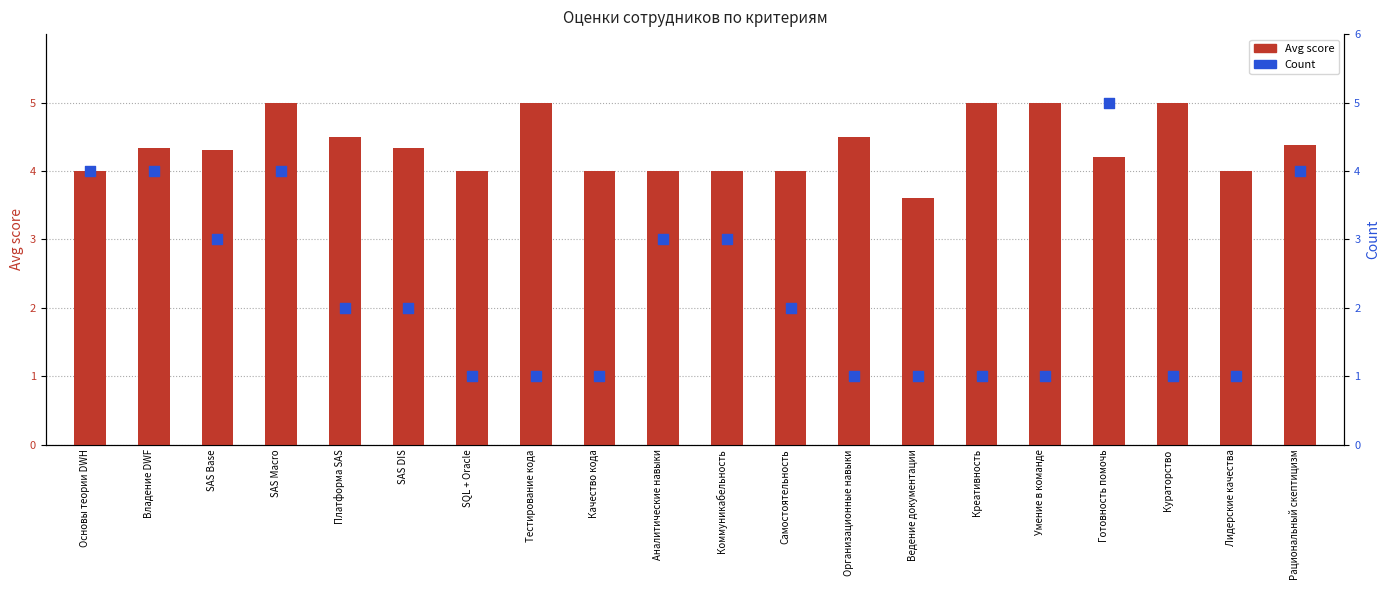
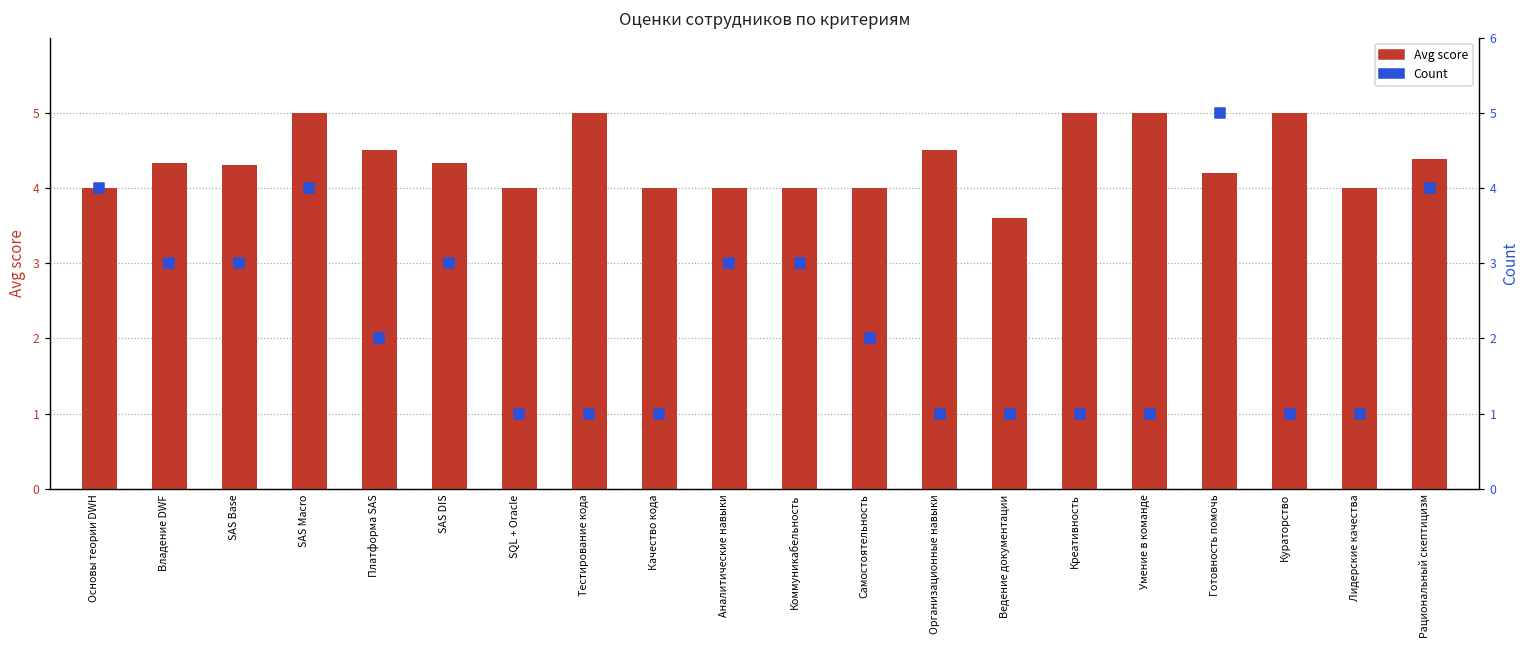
  {
    "Avg score": {
      "Основы теории DWH": 4.0,
      "Владение DWF": 4.3,
      "SAS Base": 4.3,
      "SAS Macro": 5.0,
      "Платформа SAS": 4.5,
      "SAS DIS": 4.3,
      "SQL + Oracle": 4.0,
      "Тестирование кода": 5.0,
      "Качество кода": 4.0,
      "Аналитические навыки": 4.0,
      "Коммуникабельность": 4.0,
      "Самостоятельность": 4.0,
      "Организационные навыки": 4.5,
      "Ведение документации": 3.6,
      "Креативность": 5.0,
      "Умение в команде": 5.0,
      "Готовность помочь": 4.2,
      "Кураторство": 5.0,
      "Лидерские качества": 4.0,
      "Рациональный скептицизм": 4.4
    },
    "Count": {
-     "Владение DWF": 4,
-     "SAS DIS": 2
+     "Владение DWF": 3,
+     "SAS DIS": 3
    }
  }
